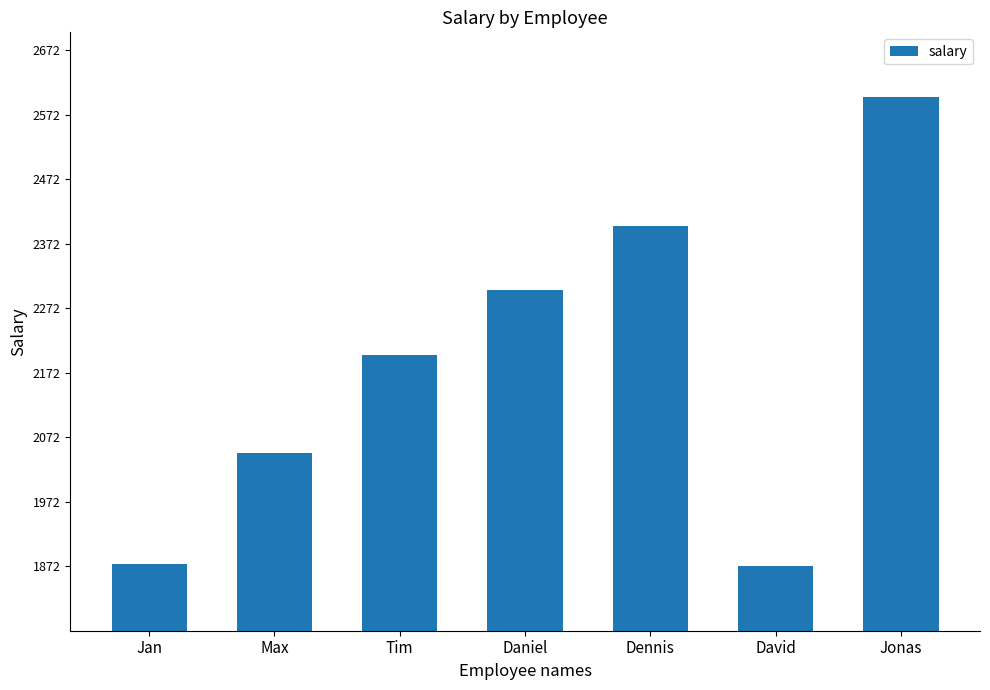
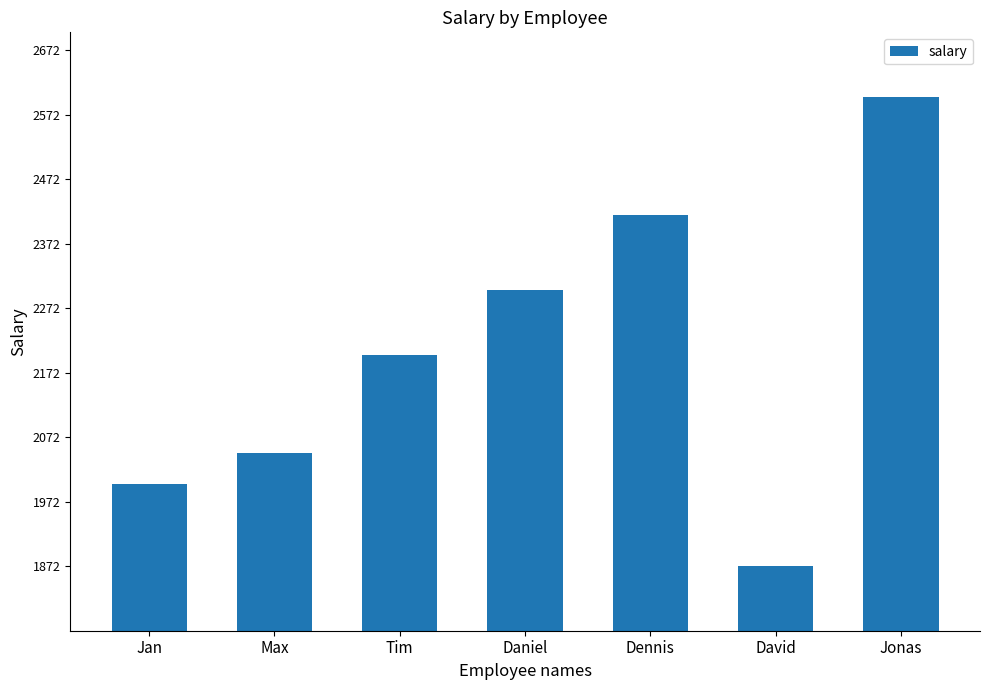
  {
-   "Jan": 1880,
+   "Jan": 2000,
    "Max": 2050,
    "Tim": 2200,
    "Daniel": 2300,
-   "Dennis": 2400,
+   "Dennis": 2420,
    "David": 1870,
    "Jonas": 2600
  }
